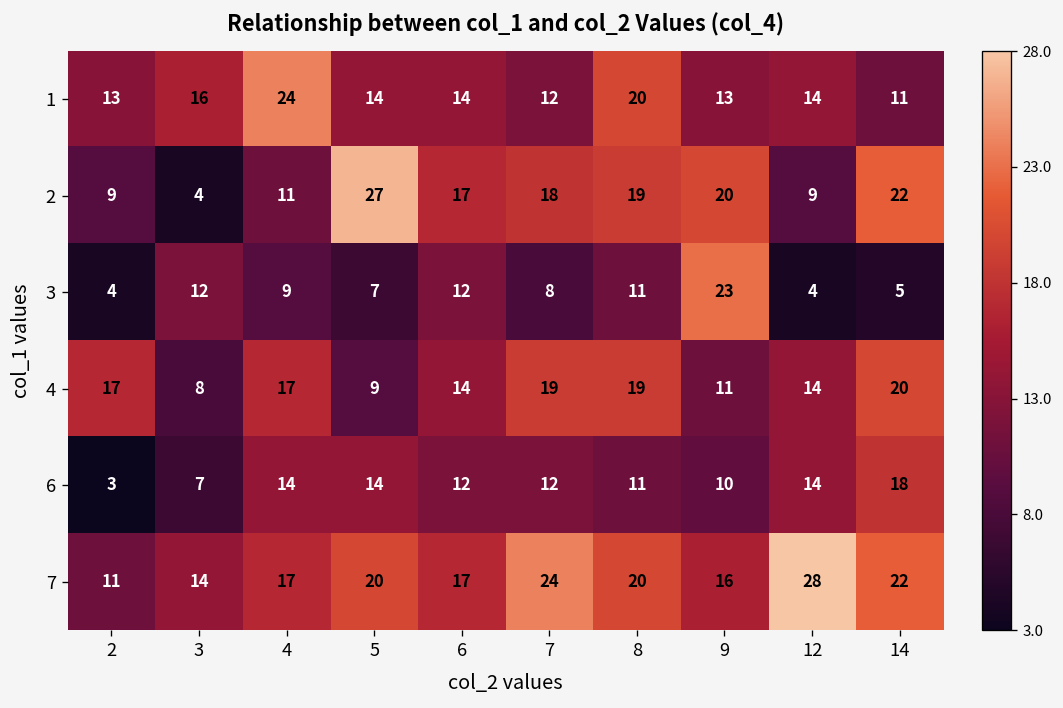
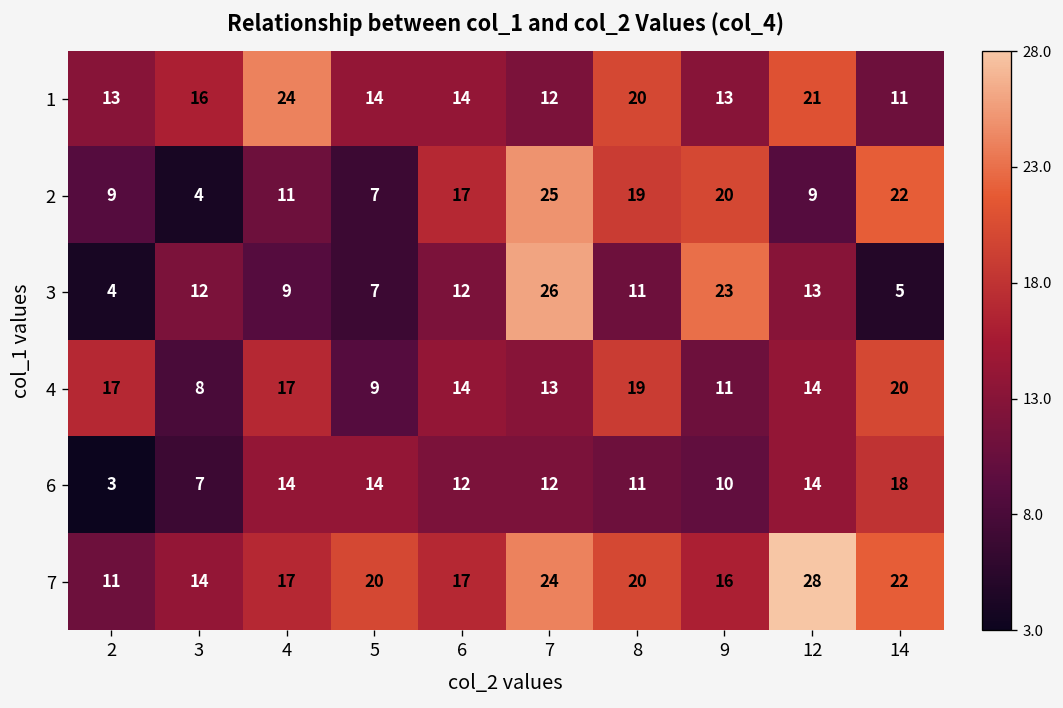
  {
    "1": {
      "2": 13,
      "3": 16,
      "4": 24,
      "5": 14,
      "6": 14,
      "7": 12,
      "8": 20,
      "9": 13,
-     "12": 14,
+     "12": 21,
      "14": 11
    },
    "2": {
      "2": 9,
      "3": 4,
      "4": 11,
-     "5": 27,
+     "5": 7,
      "6": 17,
-     "7": 18,
+     "7": 25,
      "8": 19,
      "9": 20,
      "12": 9,
      "14": 22
    },
    "3": {
      "2": 4,
      "3": 12,
      "4": 9,
      "5": 7,
      "6": 12,
-     "7": 8,
+     "7": 26,
      "8": 11,
      "9": 23,
-     "12": 4,
+     "12": 13,
      "14": 5
    },
    "4": {
      "2": 17,
      "3": 8,
      "4": 17,
      "5": 9,
      "6": 14,
-     "7": 19,
+     "7": 13,
      "8": 19,
      "9": 11,
      "12": 14,
      "14": 20
    },
    "6": {
      "2": 3,
      "3": 7,
      "4": 14,
      "5": 14,
      "6": 12,
      "7": 12,
      "8": 11,
      "9": 10,
      "12": 14,
      "14": 18
    },
    "7": {
      "2": 11,
      "3": 14,
      "4": 17,
      "5": 20,
      "6": 17,
      "7": 24,
      "8": 20,
      "9": 16,
      "12": 28,
      "14": 22
    }
  }
